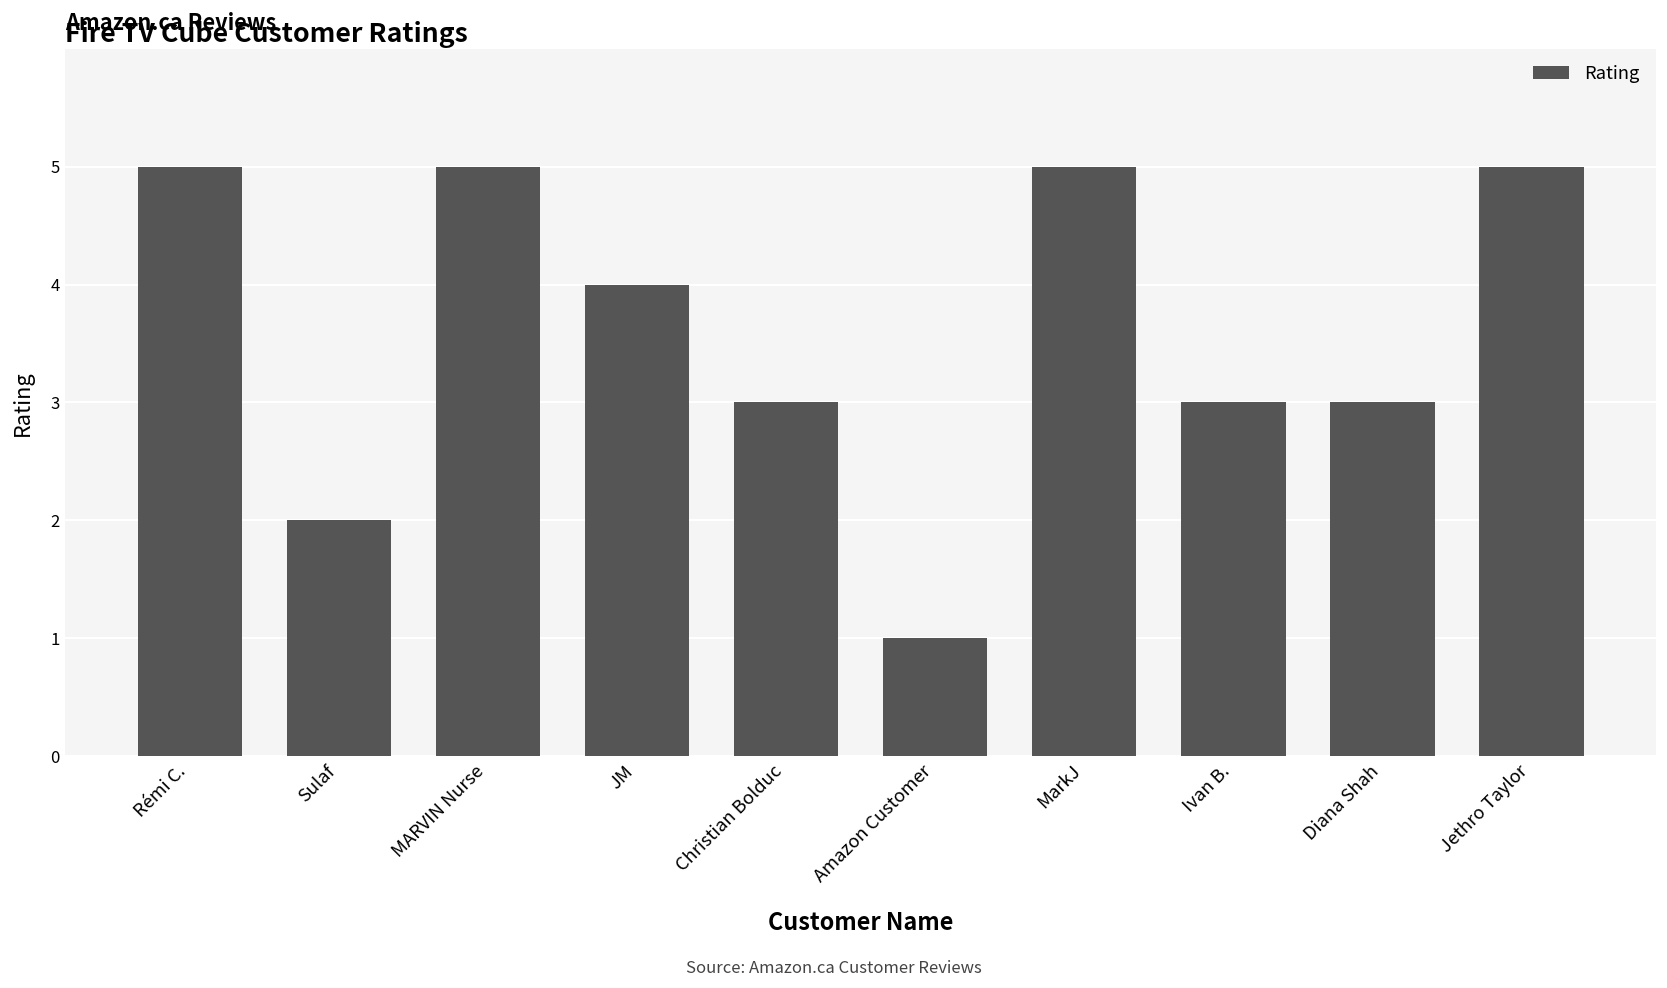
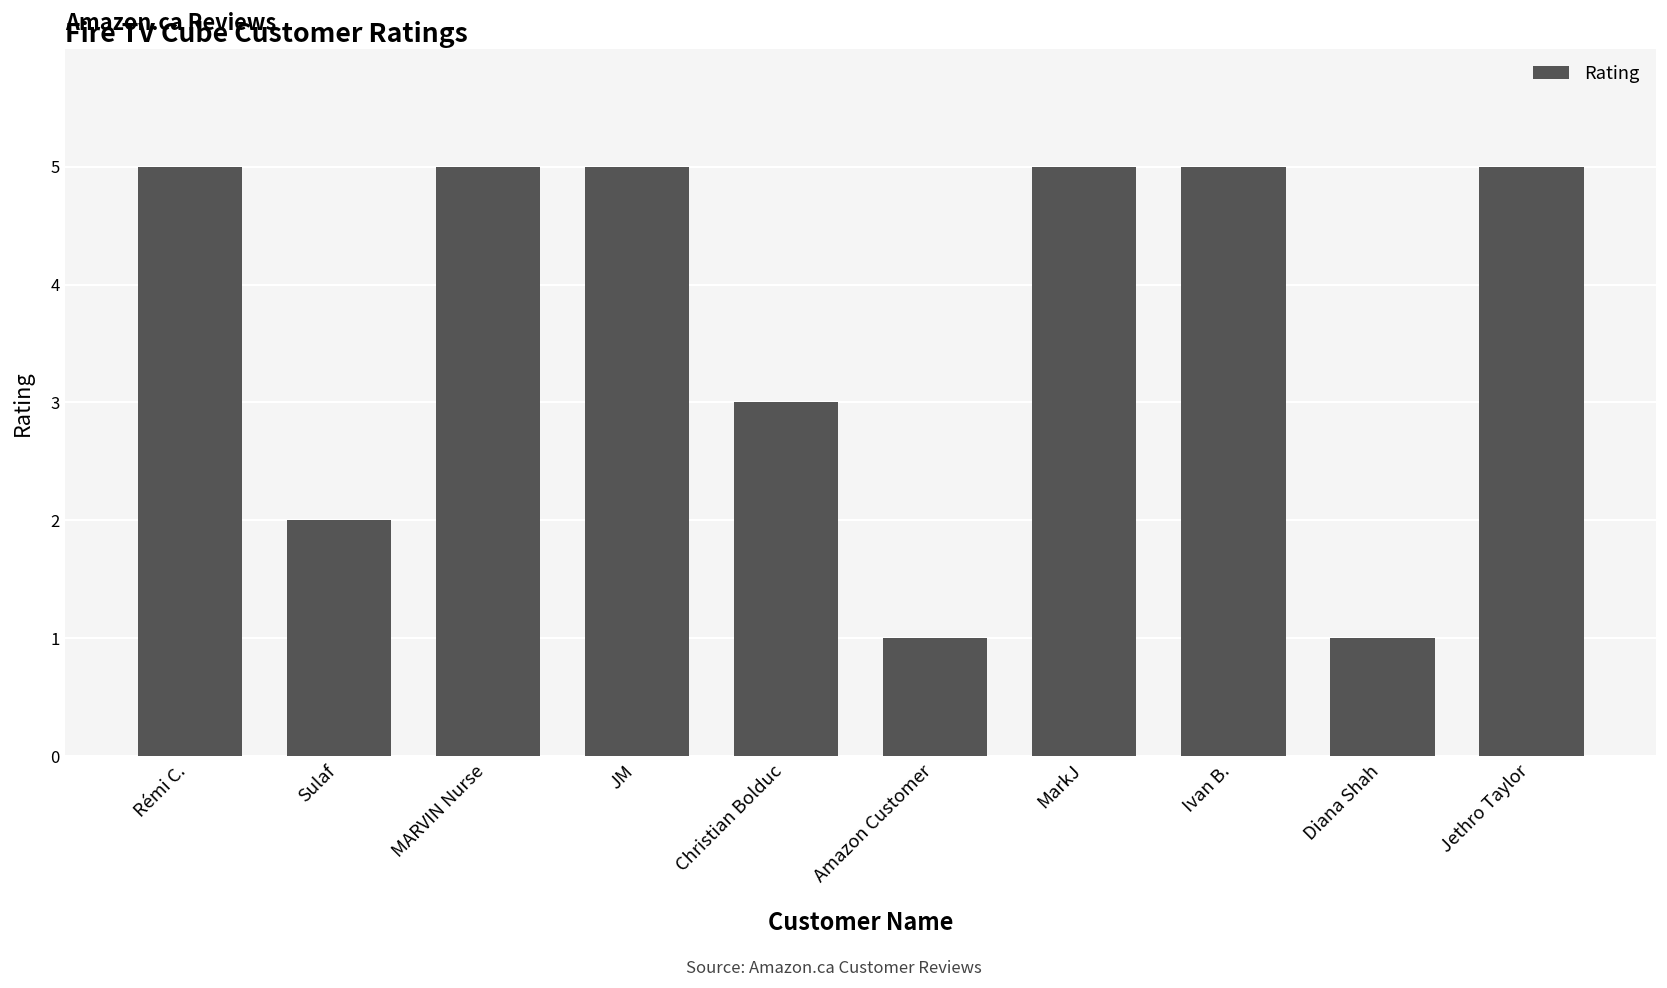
  {
    "Rémi C.": 5,
    "Sulaf": 2,
    "MARVIN Nurse": 5,
-   "JM": 4,
+   "JM": 5,
    "Christian Bolduc": 3,
    "Amazon Customer": 1,
    "MarkJ": 5,
-   "Ivan B.": 3,
-   "Diana Shah": 3,
+   "Ivan B.": 5,
+   "Diana Shah": 1,
    "Jethro Taylor": 5
  }
